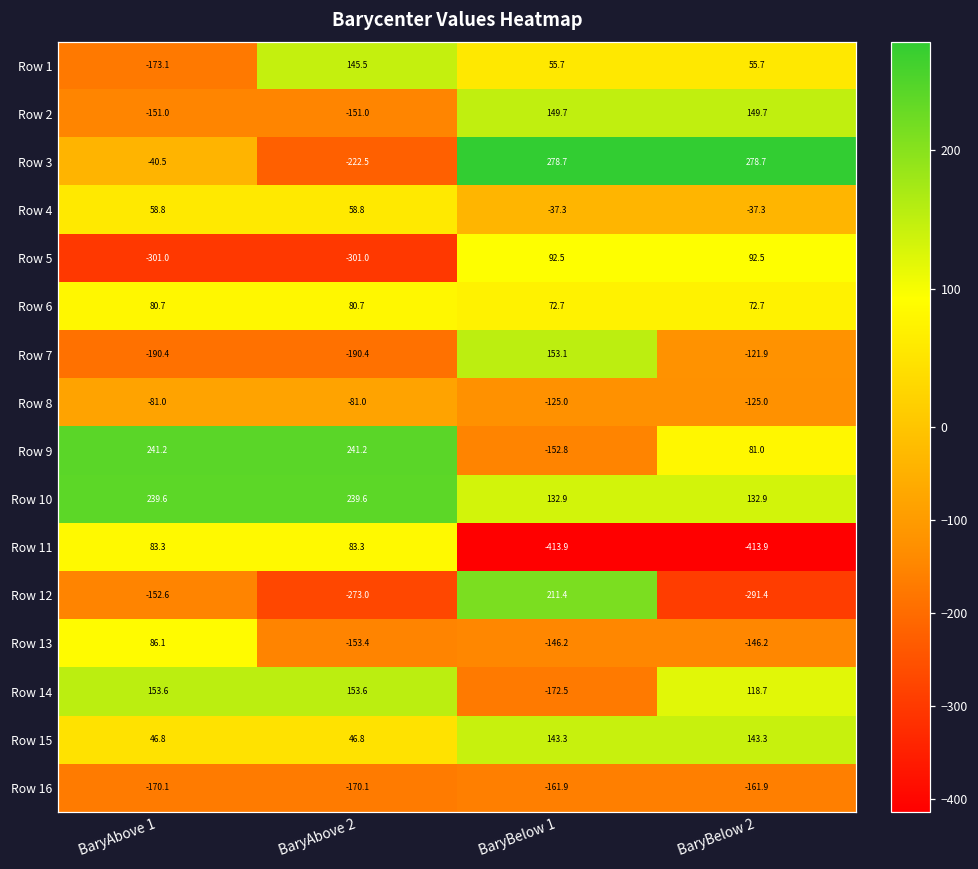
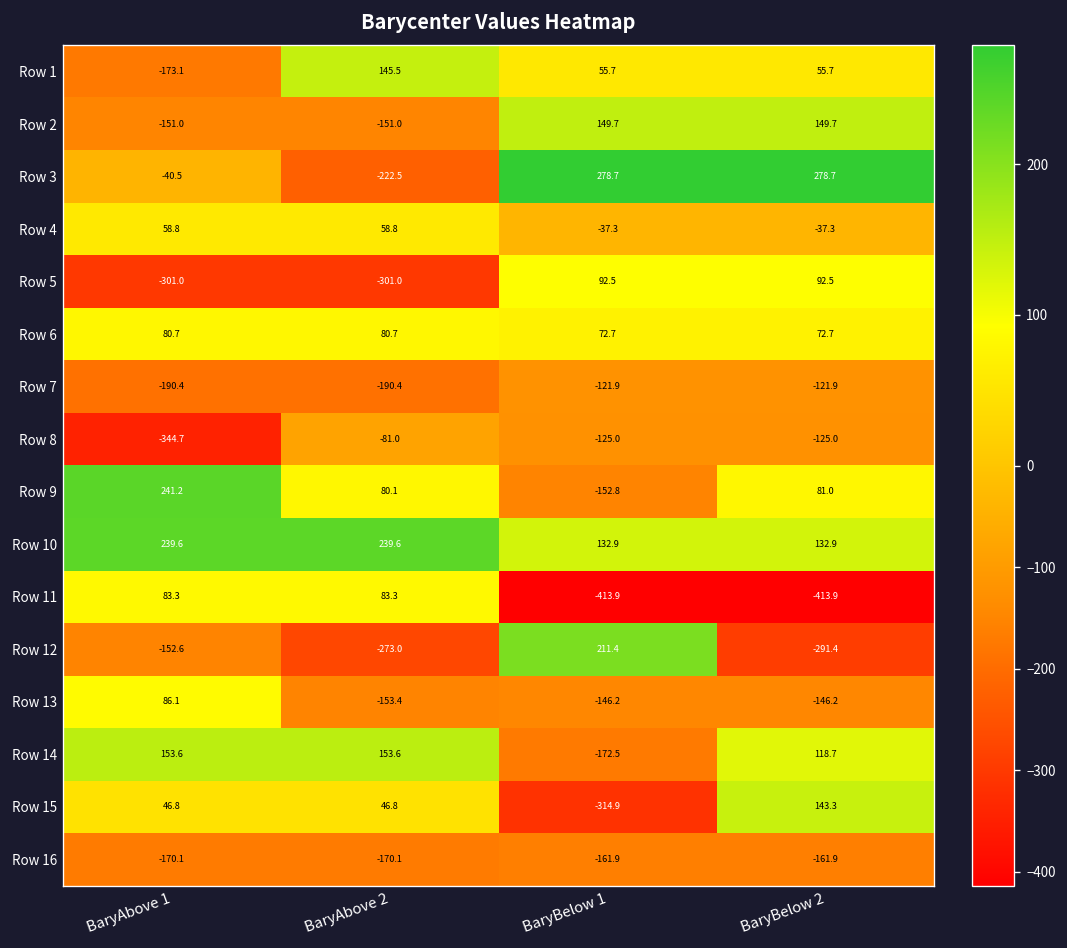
  {
    "Row 1": {
      "BaryAbove 1": -173.1,
      "BaryAbove 2": 145.5,
      "BaryBelow 1": 55.7,
      "BaryBelow 2": 55.7
    },
    "Row 2": {
      "BaryAbove 1": -151.0,
      "BaryAbove 2": -151.0,
      "BaryBelow 1": 149.7,
      "BaryBelow 2": 149.7
    },
    "Row 3": {
      "BaryAbove 1": -40.5,
      "BaryAbove 2": -222.5,
      "BaryBelow 1": 278.7,
      "BaryBelow 2": 278.7
    },
    "Row 4": {
      "BaryAbove 1": 58.8,
      "BaryAbove 2": 58.8,
      "BaryBelow 1": -37.3,
      "BaryBelow 2": -37.3
    },
    "Row 5": {
      "BaryAbove 1": -301.0,
      "BaryAbove 2": -301.0,
      "BaryBelow 1": 92.5,
      "BaryBelow 2": 92.5
    },
    "Row 6": {
      "BaryAbove 1": 80.7,
      "BaryAbove 2": 80.7,
      "BaryBelow 1": 72.7,
      "BaryBelow 2": 72.7
    },
    "Row 7": {
      "BaryAbove 1": -190.4,
      "BaryAbove 2": -190.4,
-     "BaryBelow 1": 153.1,
+     "BaryBelow 1": -121.9,
      "BaryBelow 2": -121.9
    },
    "Row 8": {
-     "BaryAbove 1": -81.0,
+     "BaryAbove 1": -344.7,
      "BaryAbove 2": -81.0,
      "BaryBelow 1": -125.0,
      "BaryBelow 2": -125.0
    },
    "Row 9": {
      "BaryAbove 1": 241.2,
-     "BaryAbove 2": 241.2,
+     "BaryAbove 2": 80.1,
      "BaryBelow 1": -152.8,
      "BaryBelow 2": 81.0
    },
    "Row 10": {
      "BaryAbove 1": 239.6,
      "BaryAbove 2": 239.6,
      "BaryBelow 1": 132.9,
      "BaryBelow 2": 132.9
    },
    "Row 11": {
      "BaryAbove 1": 83.3,
      "BaryAbove 2": 83.3,
      "BaryBelow 1": -413.9,
      "BaryBelow 2": -413.9
    },
    "Row 12": {
      "BaryAbove 1": -152.6,
      "BaryAbove 2": -273.0,
      "BaryBelow 1": 211.4,
      "BaryBelow 2": -291.4
    },
    "Row 13": {
      "BaryAbove 1": 86.1,
      "BaryAbove 2": -153.4,
      "BaryBelow 1": -146.2,
      "BaryBelow 2": -146.2
    },
    "Row 14": {
      "BaryAbove 1": 153.6,
      "BaryAbove 2": 153.6,
      "BaryBelow 1": -172.5,
      "BaryBelow 2": 118.7
    },
    "Row 15": {
      "BaryAbove 1": 46.8,
      "BaryAbove 2": 46.8,
-     "BaryBelow 1": 143.3,
+     "BaryBelow 1": -314.9,
      "BaryBelow 2": 143.3
    },
    "Row 16": {
      "BaryAbove 1": -170.1,
      "BaryAbove 2": -170.1,
      "BaryBelow 1": -161.9,
      "BaryBelow 2": -161.9
    }
  }
